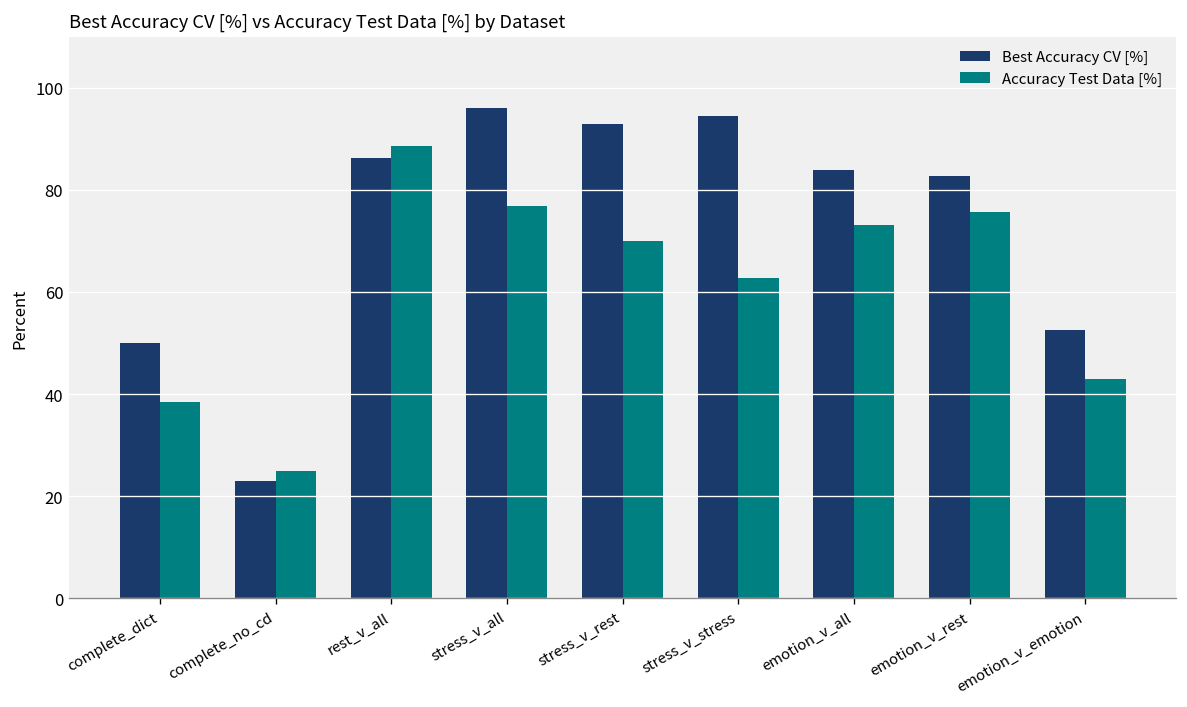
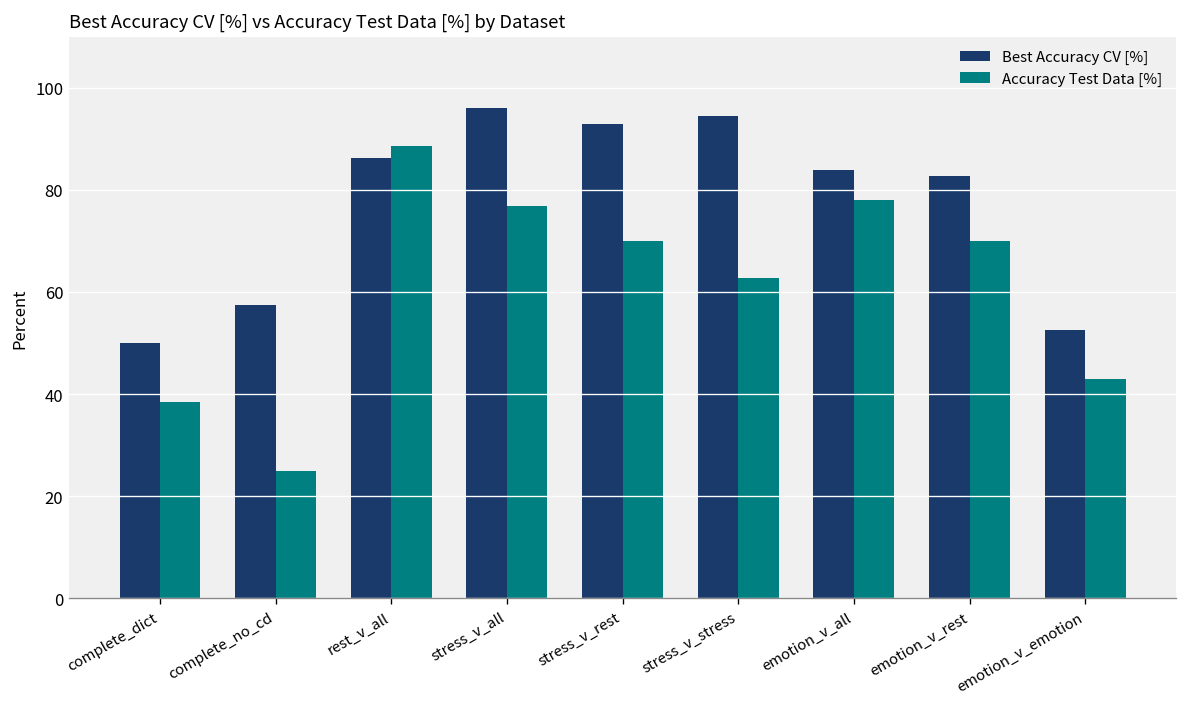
  {
    "Best Accuracy CV [%]": {
      "complete_dict": 50,
-     "complete_no_cd": 23,
+     "complete_no_cd": 58,
      "rest_v_all": 86,
      "stress_v_all": 96,
      "stress_v_rest": 93,
      "stress_v_stress": 94,
      "emotion_v_all": 84,
      "emotion_v_rest": 83,
      "emotion_v_emotion": 53
    },
    "Accuracy Test Data [%]": {
      "complete_dict": 39,
      "complete_no_cd": 25,
      "rest_v_all": 89,
      "stress_v_all": 77,
      "stress_v_rest": 70,
      "stress_v_stress": 63,
-     "emotion_v_all": 73,
-     "emotion_v_rest": 76,
+     "emotion_v_all": 78,
+     "emotion_v_rest": 70,
      "emotion_v_emotion": 43
    }
  }
